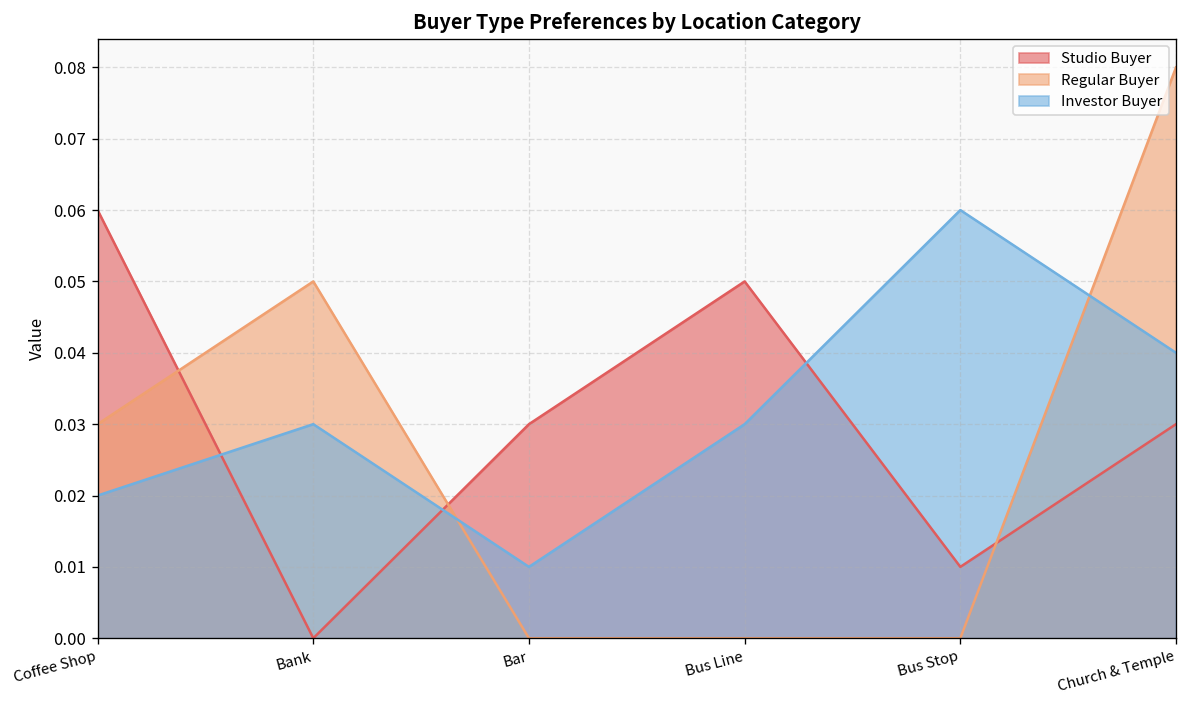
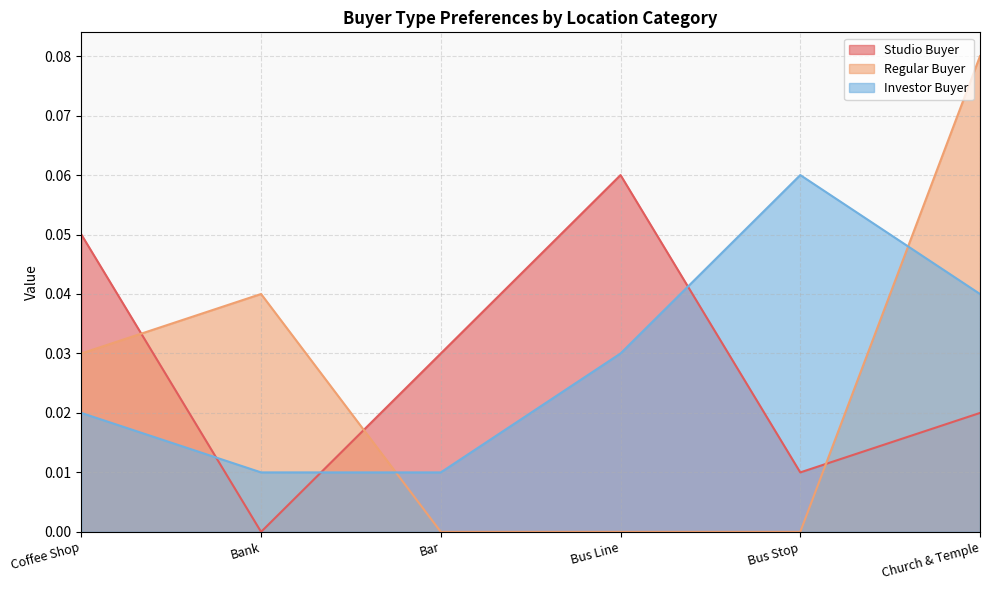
  {
    "Studio Buyer": {
-     "Coffee Shop": 0.06,
+     "Coffee Shop": 0.05,
      "Bank": 0.00,
      "Bar": 0.03,
-     "Bus Line": 0.05,
+     "Bus Line": 0.06,
      "Bus Stop": 0.01,
-     "Church & Temple": 0.03
+     "Church & Temple": 0.02
    },
    "Regular Buyer": {
      "Coffee Shop": 0.03,
-     "Bank": 0.05,
+     "Bank": 0.04,
      "Bar": 0.00,
      "Bus Line": 0.00,
      "Bus Stop": 0.00,
      "Church & Temple": 0.08
    },
    "Investor Buyer": {
      "Coffee Shop": 0.02,
-     "Bank": 0.03,
+     "Bank": 0.01,
      "Bar": 0.01,
      "Bus Line": 0.03,
      "Bus Stop": 0.06,
      "Church & Temple": 0.04
    }
  }
